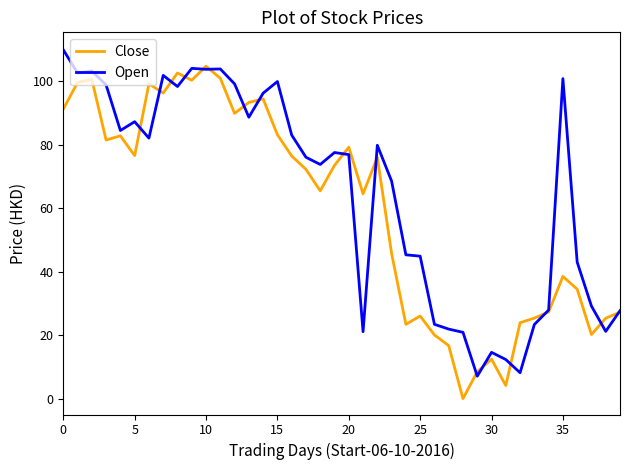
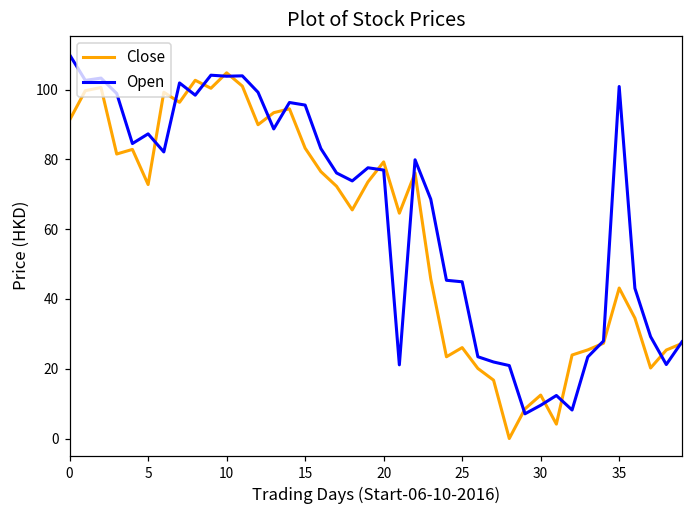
  {
    "Close": {
      "0": 91,
-     "5": 77,
+     "5": 73,
      "10": 105,
      "15": 83,
      "20": 79,
      "25": 26,
      "30": 12,
-     "35": 39
+     "35": 43
    },
    "Open": {
      "0": 110,
      "5": 87,
      "10": 104,
-     "15": 100,
+     "15": 96,
      "20": 77,
      "25": 45,
-     "30": 15,
+     "30": 10,
      "35": 101
    }
  }
